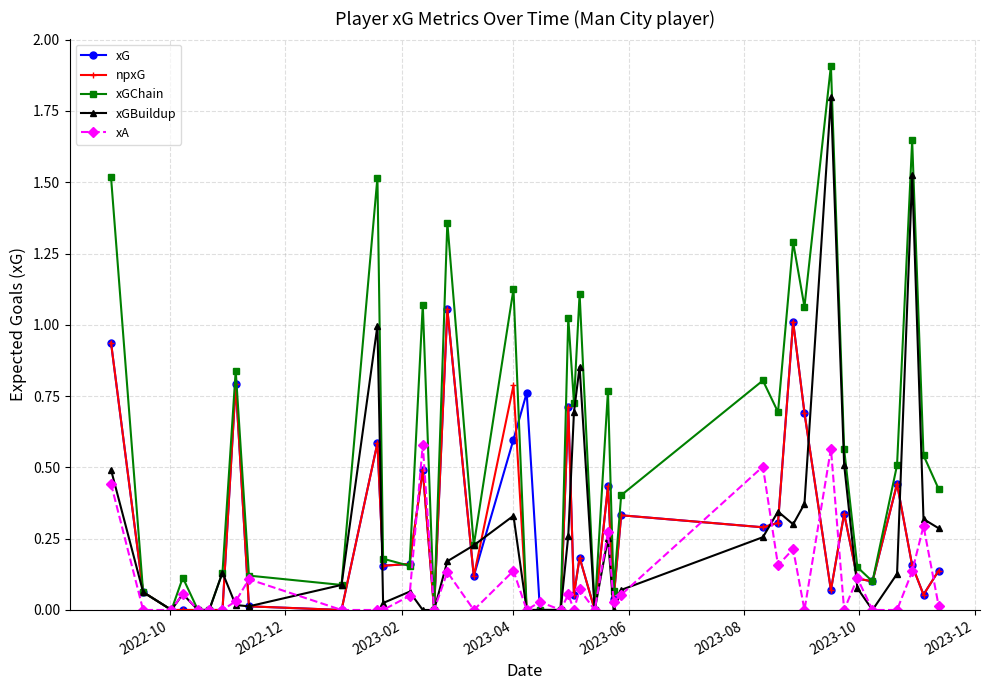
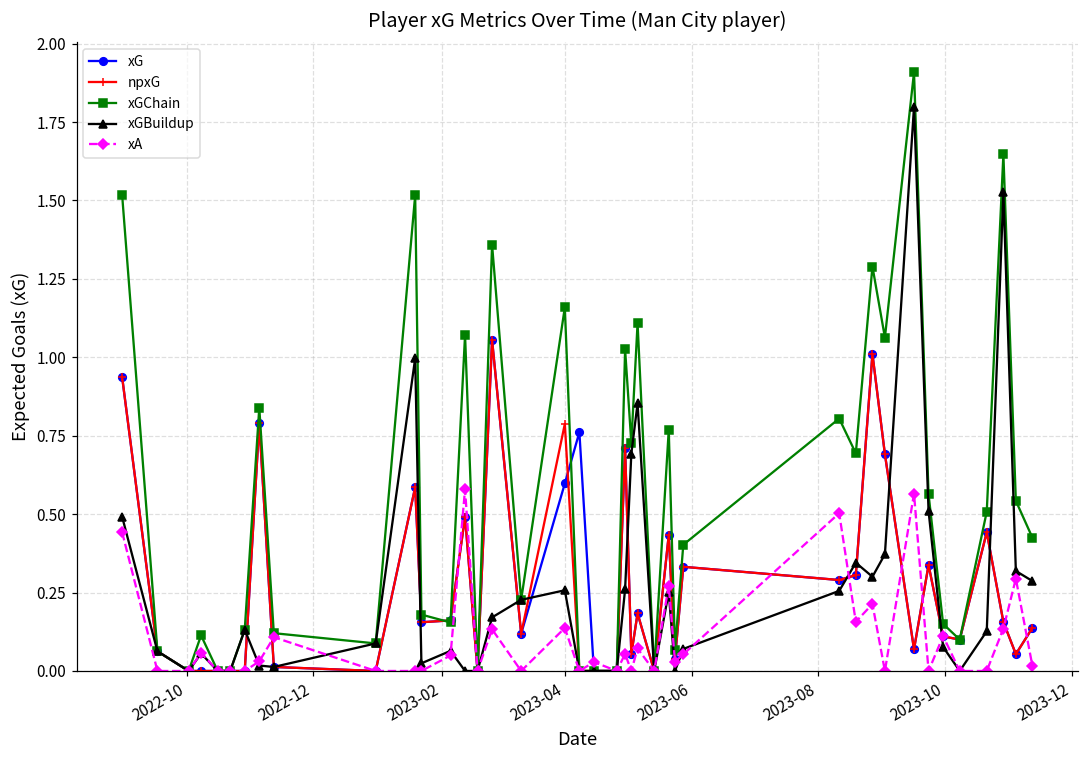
  {
    "xG": {
      "2023-04": 0.60
    },
    "npxG": {
      "2023-04": 0.79
    },
    "xGChain": {
-     "2023-04": 1.13
+     "2023-04": 1.16
    },
    "xGBuildup": {
-     "2023-04": 0.33
+     "2023-04": 0.26
    },
    "xA": {
      "2023-04": 0.14
    }
  }
